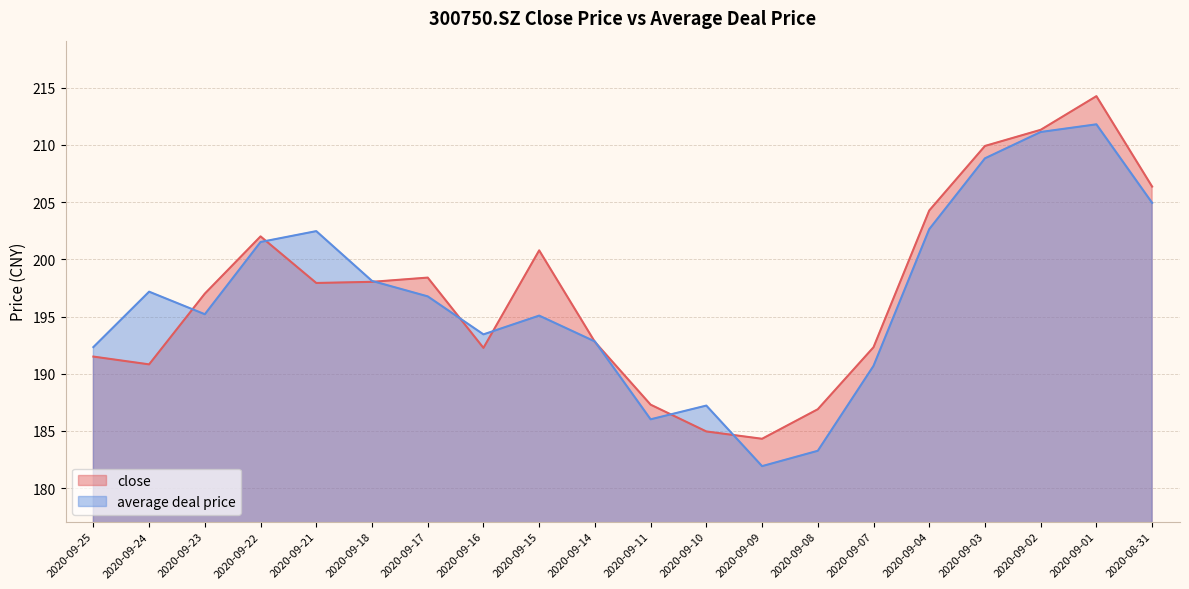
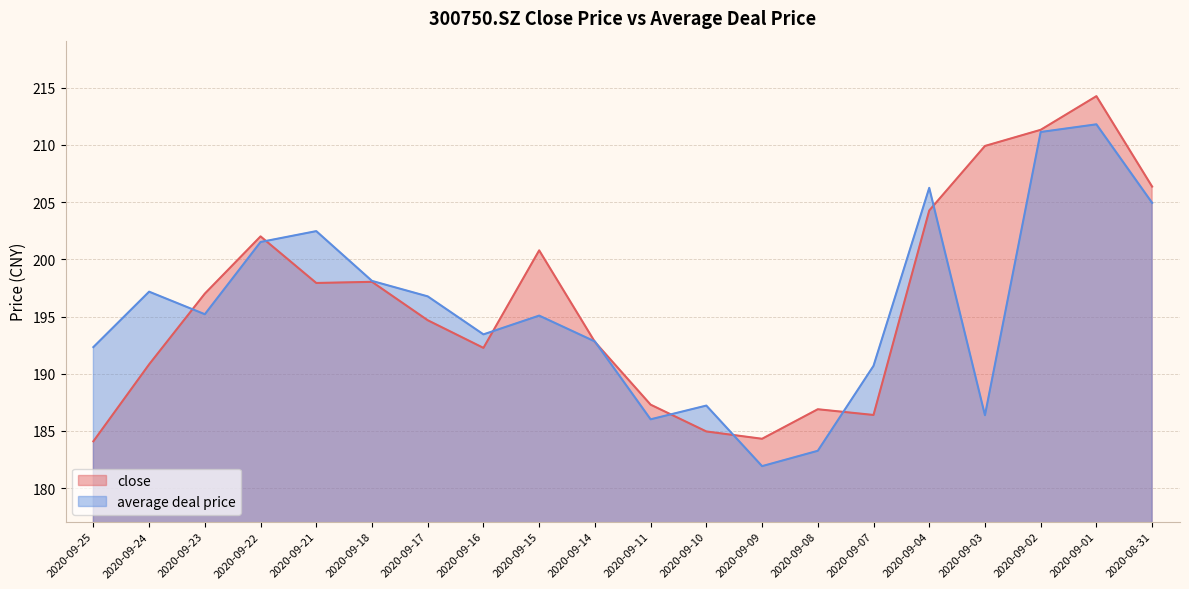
  {
    "close": {
-     "2020-09-25": 191.5,
+     "2020-09-25": 184.1,
      "2020-09-24": 190.8,
      "2020-09-23": 197.0,
      "2020-09-22": 202.0,
      "2020-09-21": 197.9,
-     "2020-09-17": 198.4,
+     "2020-09-17": 194.7,
      "2020-09-16": 192.3,
      "2020-09-15": 200.8,
      "2020-09-11": 187.3,
      "2020-09-10": 185.0,
      "2020-09-09": 184.3,
      "2020-09-08": 186.9,
-     "2020-09-07": 192.3,
+     "2020-09-07": 186.4,
      "2020-09-04": 204.3,
      "2020-09-03": 209.9,
      "2020-09-01": 214.3,
      "2020-08-31": 206.4
    },
    "average deal price": {
      "2020-09-25": 192.3,
      "2020-09-24": 197.2,
      "2020-09-23": 195.2,
      "2020-09-22": 201.5,
      "2020-09-21": 202.5,
      "2020-09-17": 196.8,
      "2020-09-16": 193.4,
      "2020-09-15": 195.1,
      "2020-09-11": 186.0,
      "2020-09-10": 187.2,
      "2020-09-09": 181.9,
      "2020-09-08": 183.3,
      "2020-09-07": 190.7,
-     "2020-09-04": 202.6,
-     "2020-09-03": 208.8,
+     "2020-09-04": 206.2,
+     "2020-09-03": 186.4,
      "2020-09-01": 211.8,
      "2020-08-31": 204.9
    }
  }
